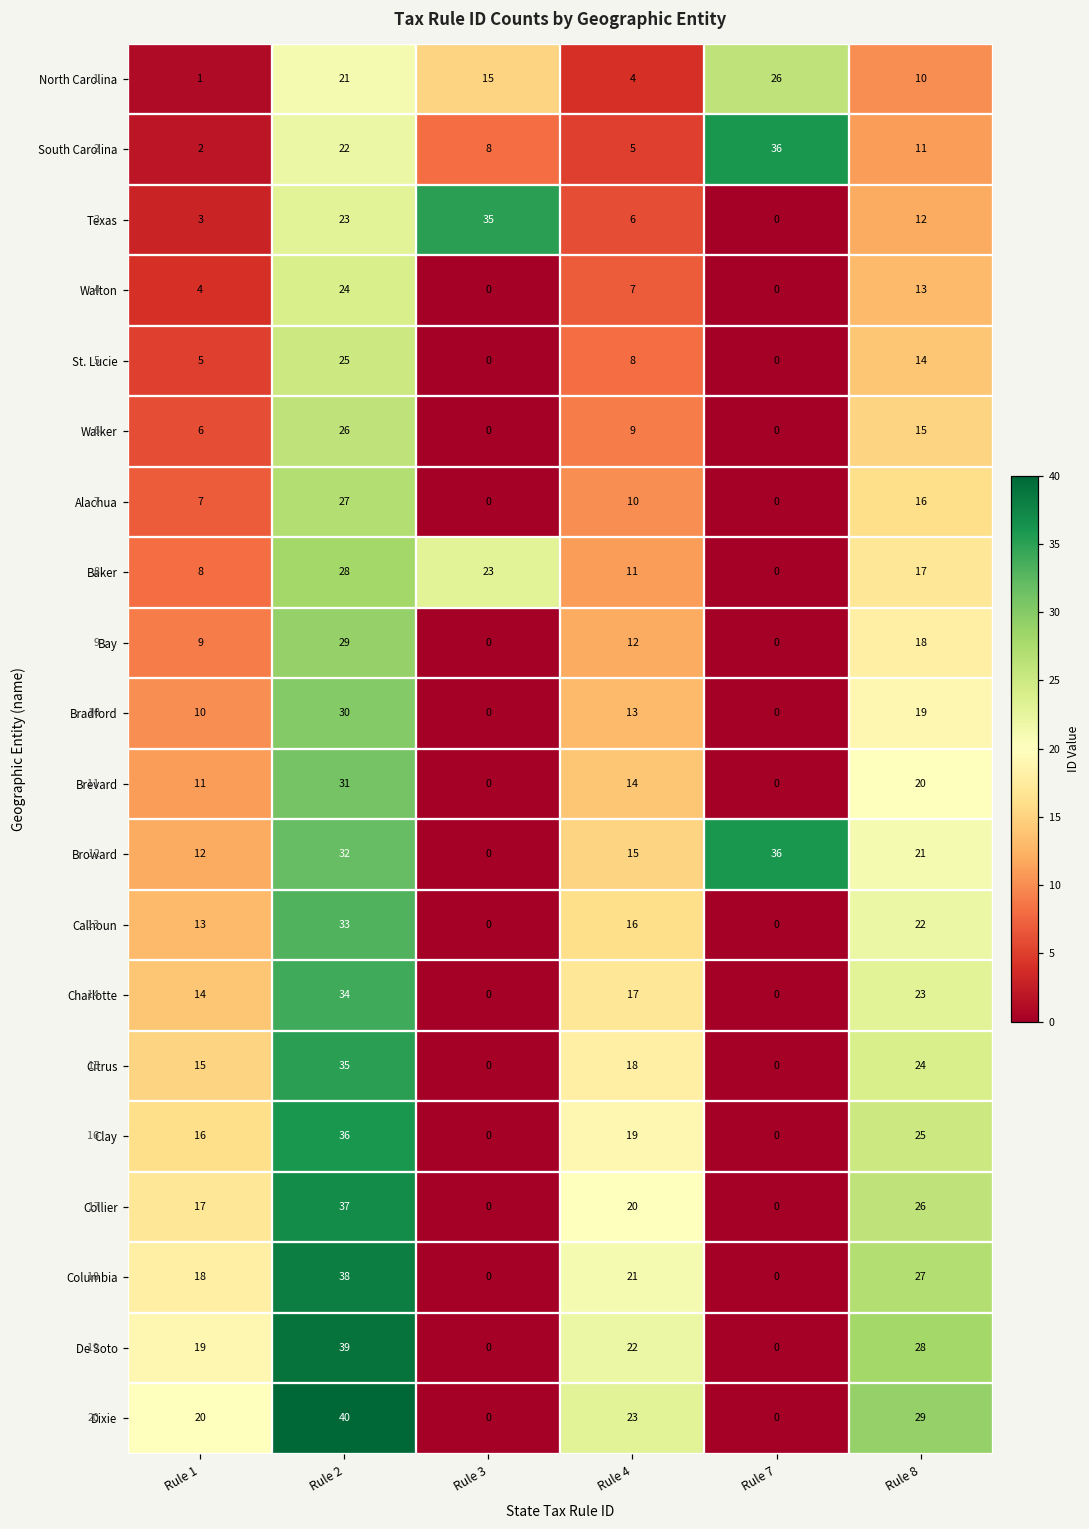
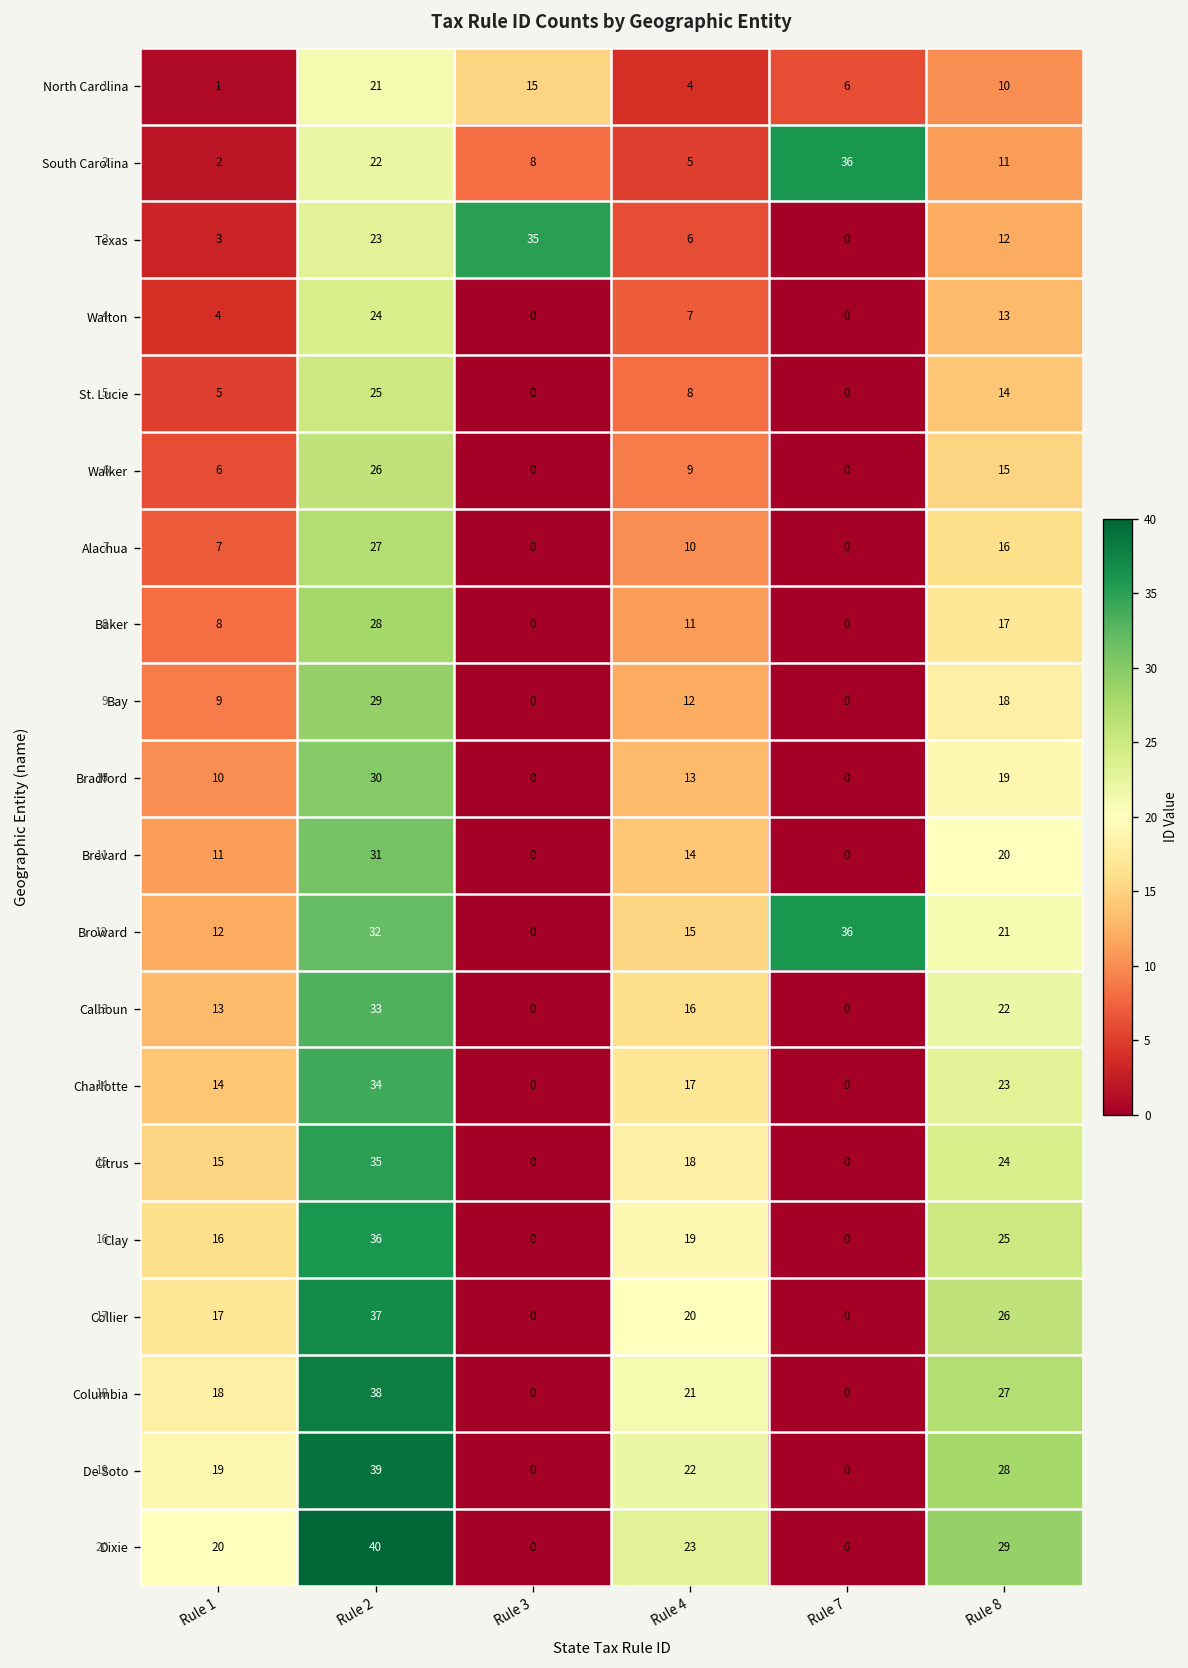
  {
    "North Carolina": {
      "Rule 1": 1,
      "Rule 2": 21,
      "Rule 3": 15,
      "Rule 4": 4,
-     "Rule 7": 26,
+     "Rule 7": 6,
      "Rule 8": 10
    },
    "South Carolina": {
      "Rule 1": 2,
      "Rule 2": 22,
      "Rule 3": 8,
      "Rule 4": 5,
      "Rule 7": 36,
      "Rule 8": 11
    },
    "Texas": {
      "Rule 1": 3,
      "Rule 2": 23,
      "Rule 3": 35,
      "Rule 4": 6,
      "Rule 7": 0,
      "Rule 8": 12
    },
    "Walton": {
      "Rule 1": 4,
      "Rule 2": 24,
      "Rule 3": 0,
      "Rule 4": 7,
      "Rule 7": 0,
      "Rule 8": 13
    },
    "St. Lucie": {
      "Rule 1": 5,
      "Rule 2": 25,
      "Rule 3": 0,
      "Rule 4": 8,
      "Rule 7": 0,
      "Rule 8": 14
    },
    "Walker": {
      "Rule 1": 6,
      "Rule 2": 26,
      "Rule 3": 0,
      "Rule 4": 9,
      "Rule 7": 0,
      "Rule 8": 15
    },
    "Alachua": {
      "Rule 1": 7,
      "Rule 2": 27,
      "Rule 3": 0,
      "Rule 4": 10,
      "Rule 7": 0,
      "Rule 8": 16
    },
    "Baker": {
      "Rule 1": 8,
      "Rule 2": 28,
-     "Rule 3": 23,
+     "Rule 3": 0,
      "Rule 4": 11,
      "Rule 7": 0,
      "Rule 8": 17
    },
    "Bay": {
      "Rule 1": 9,
      "Rule 2": 29,
      "Rule 3": 0,
      "Rule 4": 12,
      "Rule 7": 0,
      "Rule 8": 18
    },
    "Bradford": {
      "Rule 1": 10,
      "Rule 2": 30,
      "Rule 3": 0,
      "Rule 4": 13,
      "Rule 7": 0,
      "Rule 8": 19
    },
    "Brevard": {
      "Rule 1": 11,
      "Rule 2": 31,
      "Rule 3": 0,
      "Rule 4": 14,
      "Rule 7": 0,
      "Rule 8": 20
    },
    "Broward": {
      "Rule 1": 12,
      "Rule 2": 32,
      "Rule 3": 0,
      "Rule 4": 15,
      "Rule 7": 36,
      "Rule 8": 21
    },
    "Calhoun": {
      "Rule 1": 13,
      "Rule 2": 33,
      "Rule 3": 0,
      "Rule 4": 16,
      "Rule 7": 0,
      "Rule 8": 22
    },
    "Charlotte": {
      "Rule 1": 14,
      "Rule 2": 34,
      "Rule 3": 0,
      "Rule 4": 17,
      "Rule 7": 0,
      "Rule 8": 23
    },
    "Citrus": {
      "Rule 1": 15,
      "Rule 2": 35,
      "Rule 3": 0,
      "Rule 4": 18,
      "Rule 7": 0,
      "Rule 8": 24
    },
    "Clay": {
      "Rule 1": 16,
      "Rule 2": 36,
      "Rule 3": 0,
      "Rule 4": 19,
      "Rule 7": 0,
      "Rule 8": 25
    },
    "Collier": {
      "Rule 1": 17,
      "Rule 2": 37,
      "Rule 3": 0,
      "Rule 4": 20,
      "Rule 7": 0,
      "Rule 8": 26
    },
    "Columbia": {
      "Rule 1": 18,
      "Rule 2": 38,
      "Rule 3": 0,
      "Rule 4": 21,
      "Rule 7": 0,
      "Rule 8": 27
    },
    "De Soto": {
      "Rule 1": 19,
      "Rule 2": 39,
      "Rule 3": 0,
      "Rule 4": 22,
      "Rule 7": 0,
      "Rule 8": 28
    },
    "Dixie": {
      "Rule 1": 20,
      "Rule 2": 40,
      "Rule 3": 0,
      "Rule 4": 23,
      "Rule 7": 0,
      "Rule 8": 29
    }
  }
